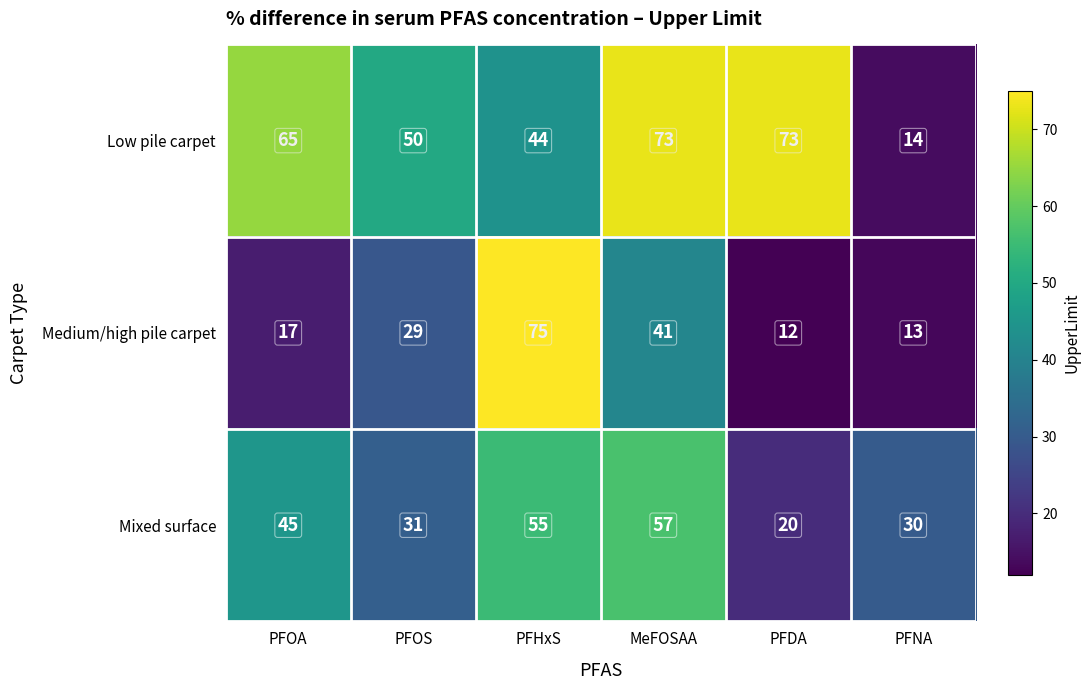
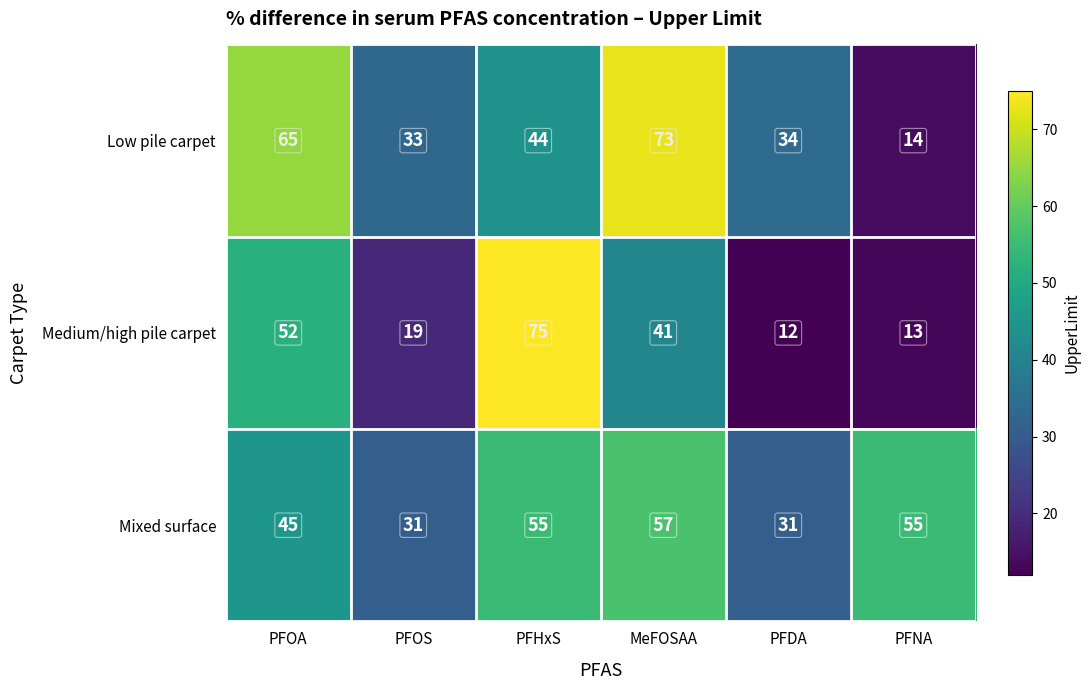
  {
    "Low pile carpet": {
-     "PFOS": 50,
-     "PFDA": 73
+     "PFOS": 33,
+     "PFDA": 34
    },
    "Medium/high pile carpet": {
-     "PFOA": 17,
-     "PFOS": 29
+     "PFOA": 52,
+     "PFOS": 19
    },
    "Mixed surface": {
-     "PFDA": 20,
-     "PFNA": 30
+     "PFDA": 31,
+     "PFNA": 55
    }
  }
